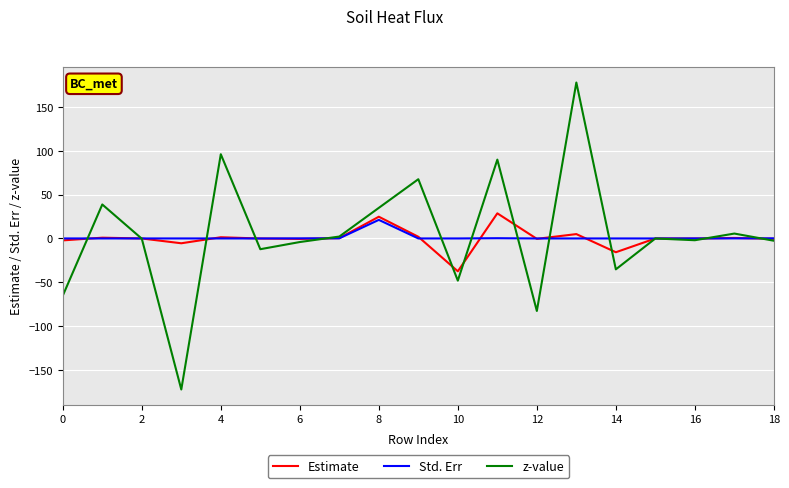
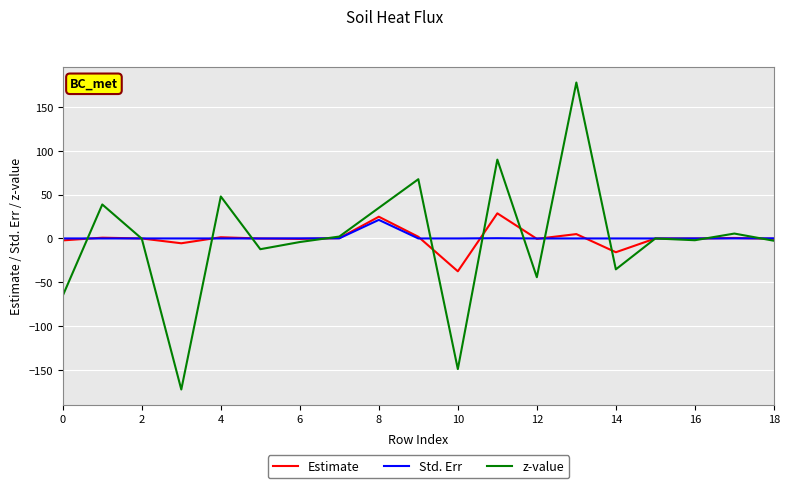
  {
    "Estimate": {
      "8": 20,
      "10": -40,
      "14": -20
    },
    "Std. Err": {
      "8": 20,
      "10": 0,
      "14": 0
    },
    "z-value": {
      "0": -70,
-     "4": 100,
+     "4": 50,
      "6": 0,
      "8": 30,
-     "10": -50,
-     "12": -80,
+     "10": -150,
+     "12": -40,
      "14": -40
    }
  }
